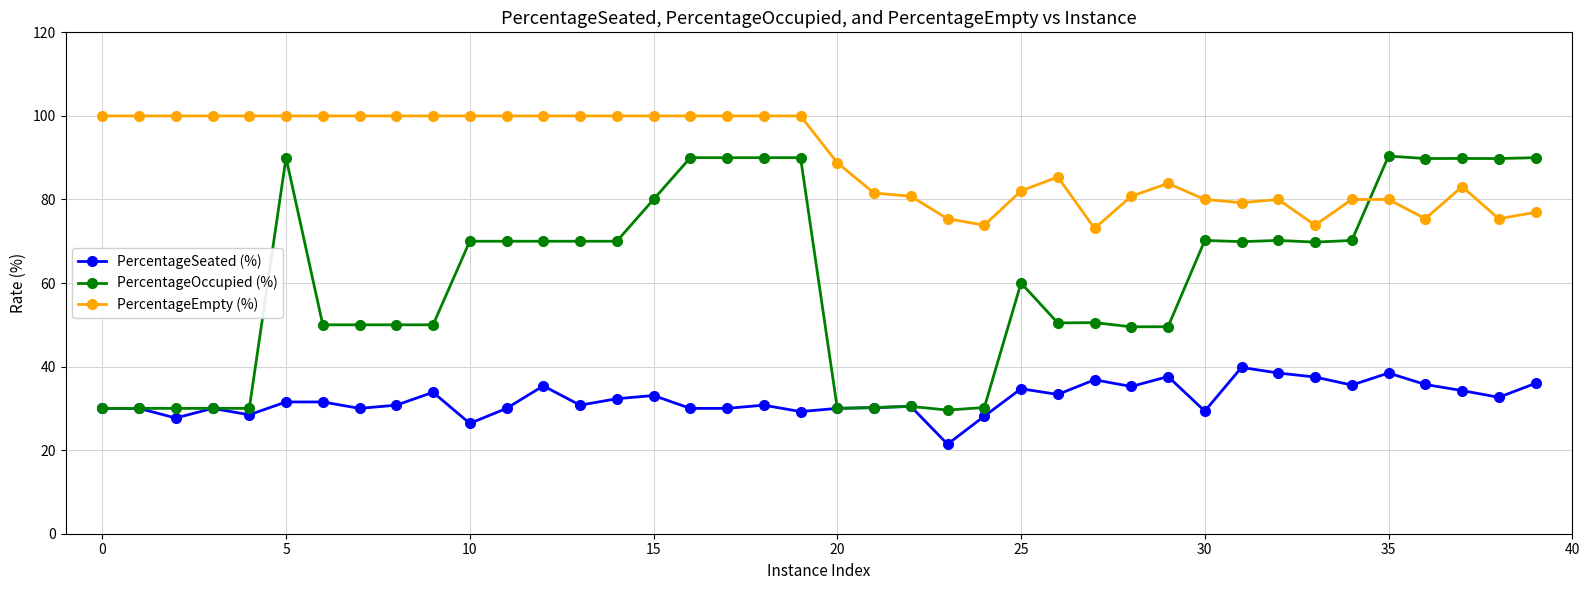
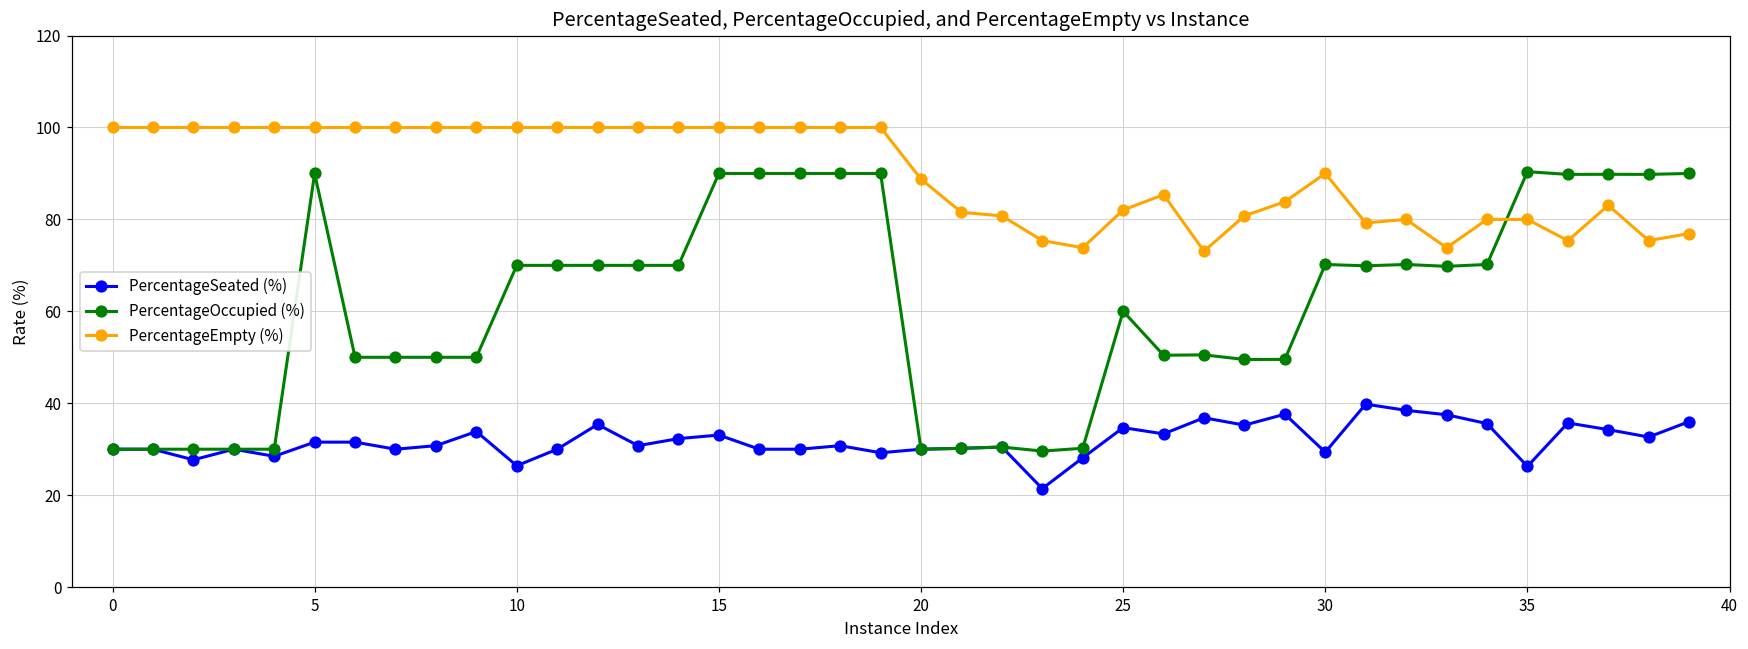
  {
    "PercentageSeated (%)": {
      "5": 32,
      "10": 26,
      "15": 33,
      "25": 35,
      "30": 29,
-     "35": 38
+     "35": 26
    },
    "PercentageOccupied (%)": {
      "5": 90,
      "10": 70,
-     "15": 80,
+     "15": 90,
      "25": 60,
      "30": 70,
      "35": 90
    },
    "PercentageEmpty (%)": {
      "0": 100,
      "5": 100,
      "10": 100,
      "15": 100,
      "20": 89,
      "25": 82,
-     "30": 80,
+     "30": 90,
      "35": 80
    }
  }
